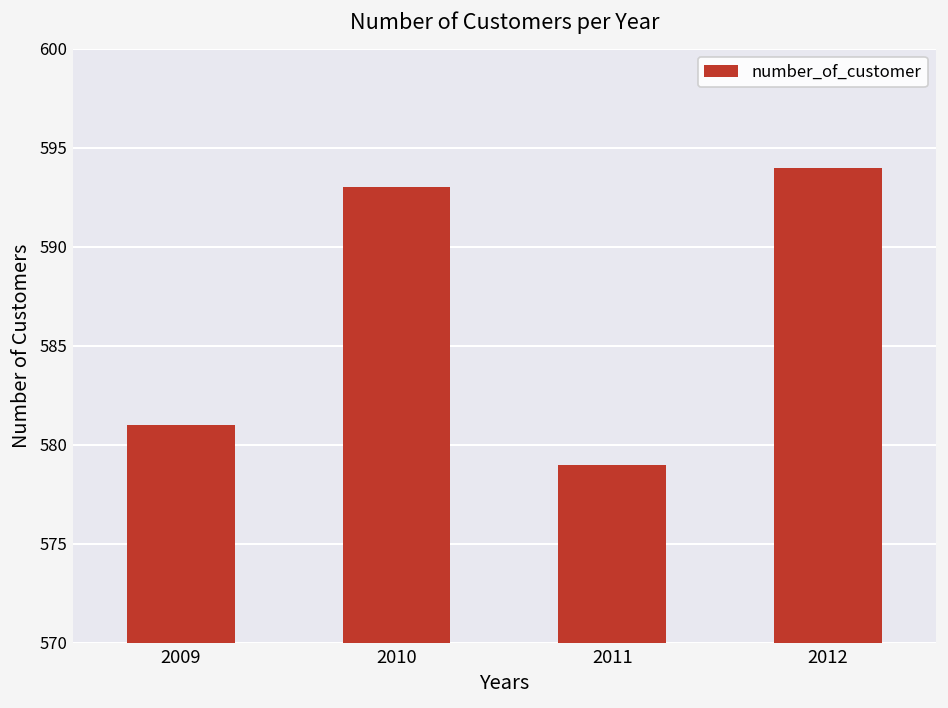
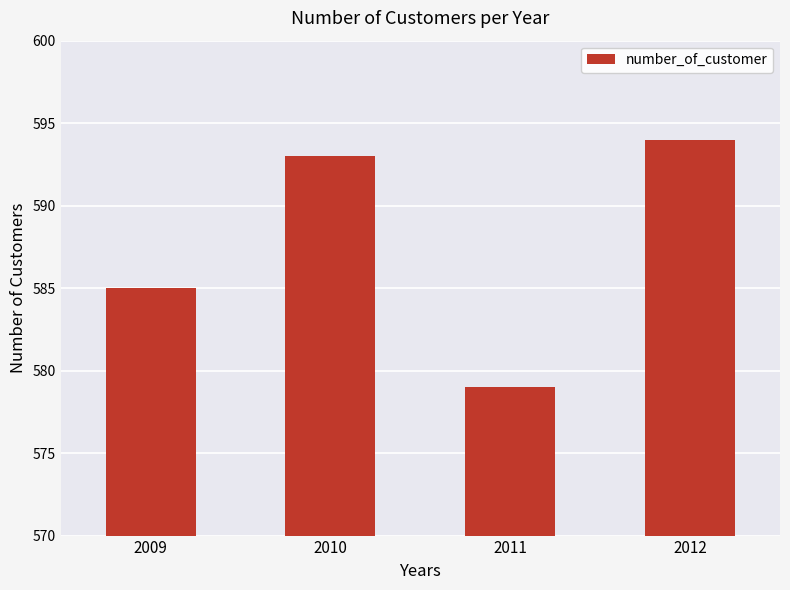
  {
-   "2009": 581,
+   "2009": 585,
    "2010": 593,
    "2011": 579,
    "2012": 594
  }
